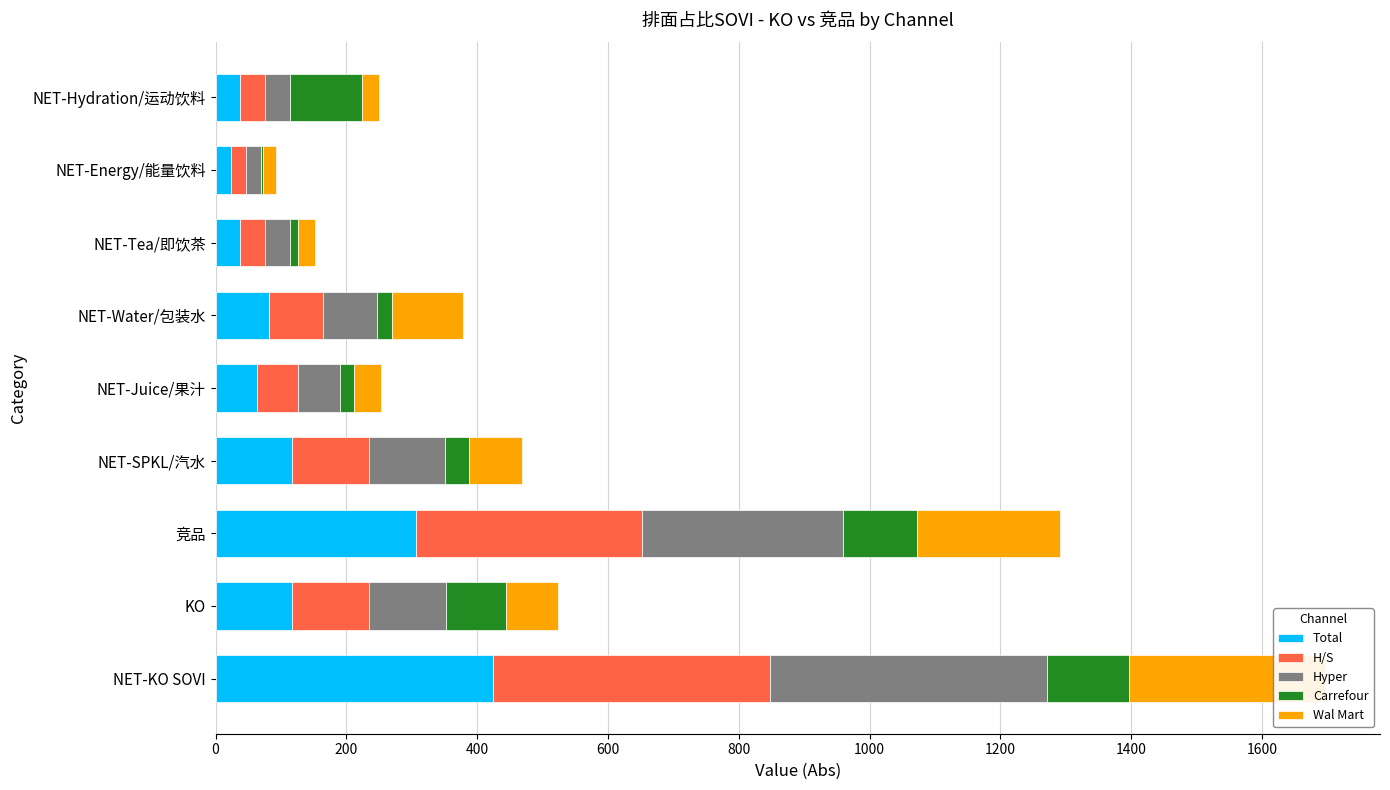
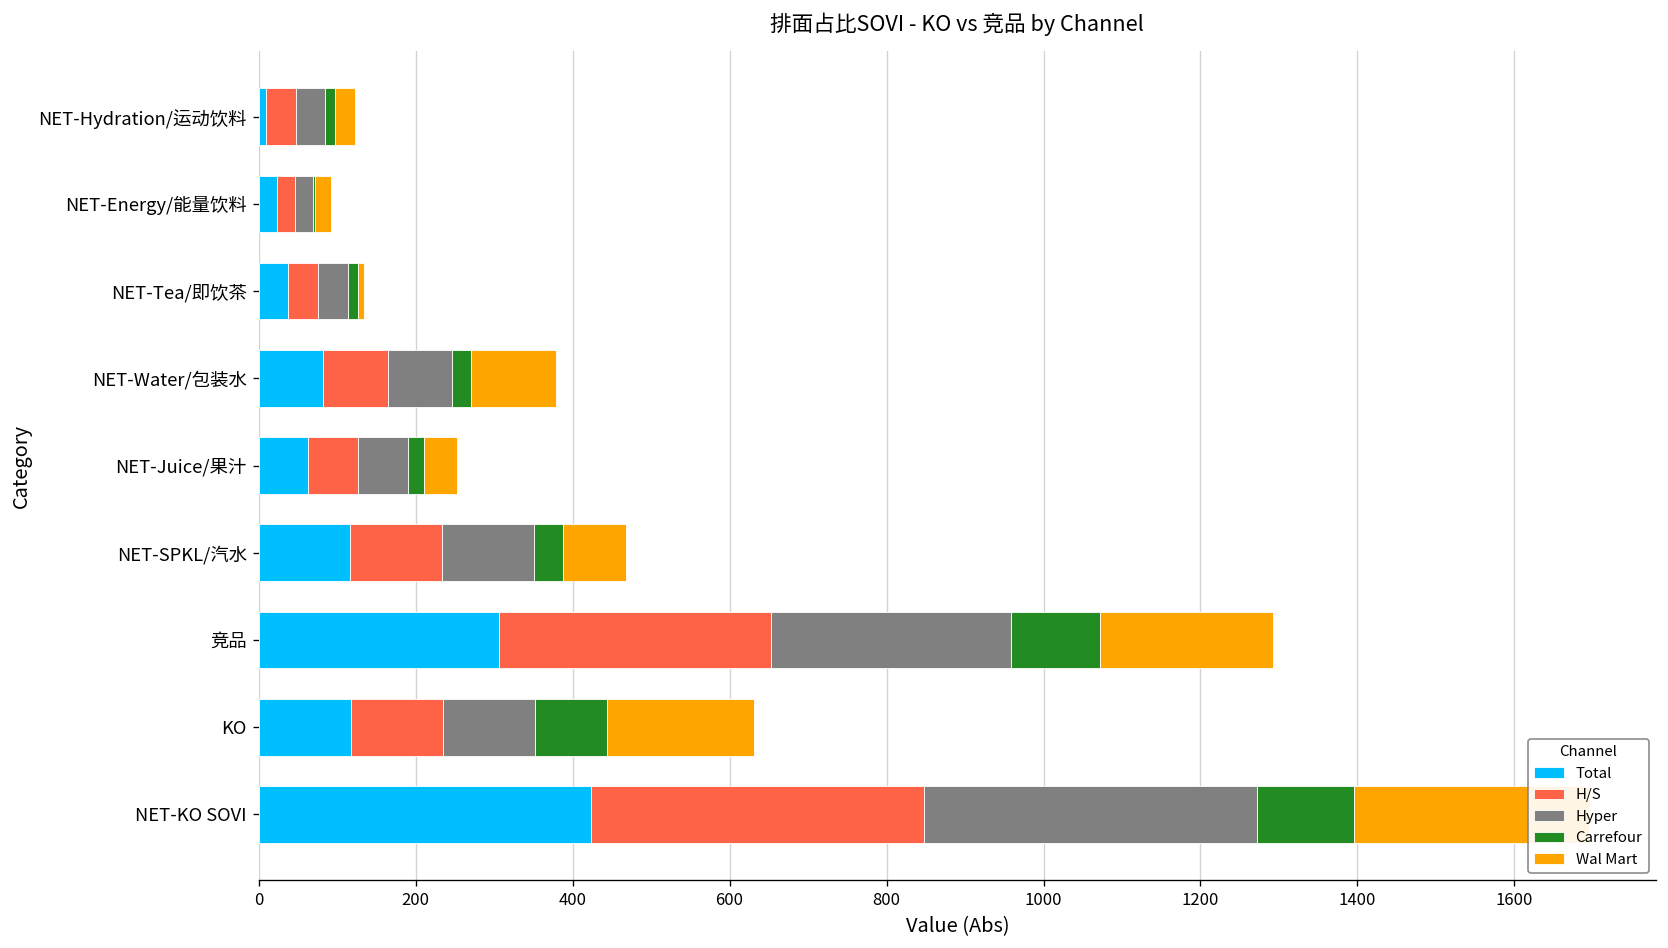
  {
    "Total": {
-     "NET-Hydration/运动饮料": 40,
+     "NET-Hydration/运动饮料": 10,
      "NET-Energy/能量饮料": 20,
      "NET-Tea/即饮茶": 40,
      "NET-Water/包装水": 80,
      "NET-Juice/果汁": 60,
      "NET-SPKL/汽水": 120,
      "竞品": 310,
      "KO": 120,
      "NET-KO SOVI": 420
    },
    "H/S": {
      "NET-Hydration/运动饮料": 40,
      "NET-Energy/能量饮料": 20,
      "NET-Tea/即饮茶": 40,
      "NET-Water/包装水": 80,
      "NET-Juice/果汁": 60,
      "NET-SPKL/汽水": 120,
      "竞品": 350,
      "KO": 120,
      "NET-KO SOVI": 420
    },
    "Hyper": {
      "NET-Hydration/运动饮料": 40,
      "NET-Energy/能量饮料": 20,
      "NET-Tea/即饮茶": 40,
      "NET-Water/包装水": 80,
      "NET-Juice/果汁": 60,
      "NET-SPKL/汽水": 120,
      "竞品": 310,
      "KO": 120,
      "NET-KO SOVI": 420
    },
    "Carrefour": {
-     "NET-Hydration/运动饮料": 110,
+     "NET-Hydration/运动饮料": 10,
      "NET-Tea/即饮茶": 10,
      "NET-Water/包装水": 20,
      "NET-Juice/果汁": 20,
      "NET-SPKL/汽水": 40,
      "竞品": 110,
      "KO": 90,
      "NET-KO SOVI": 120
    },
    "Wal Mart": {
      "NET-Hydration/运动饮料": 30,
      "NET-Energy/能量饮料": 20,
-     "NET-Tea/即饮茶": 30,
+     "NET-Tea/即饮茶": 10,
      "NET-Water/包装水": 110,
      "NET-Juice/果汁": 40,
      "NET-SPKL/汽水": 80,
      "竞品": 220,
-     "KO": 80
+     "KO": 190
    }
  }
